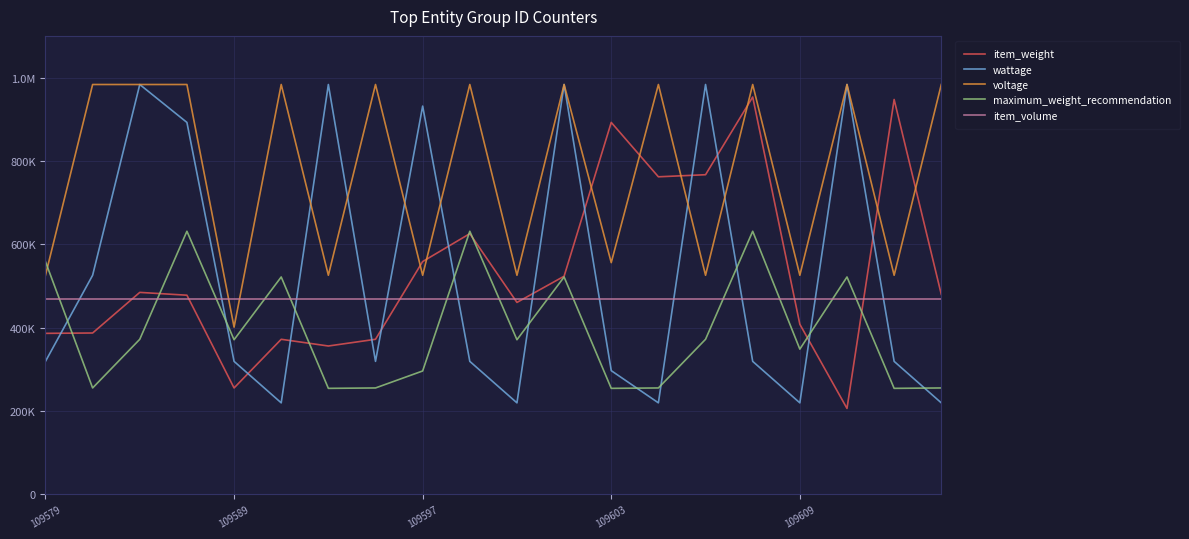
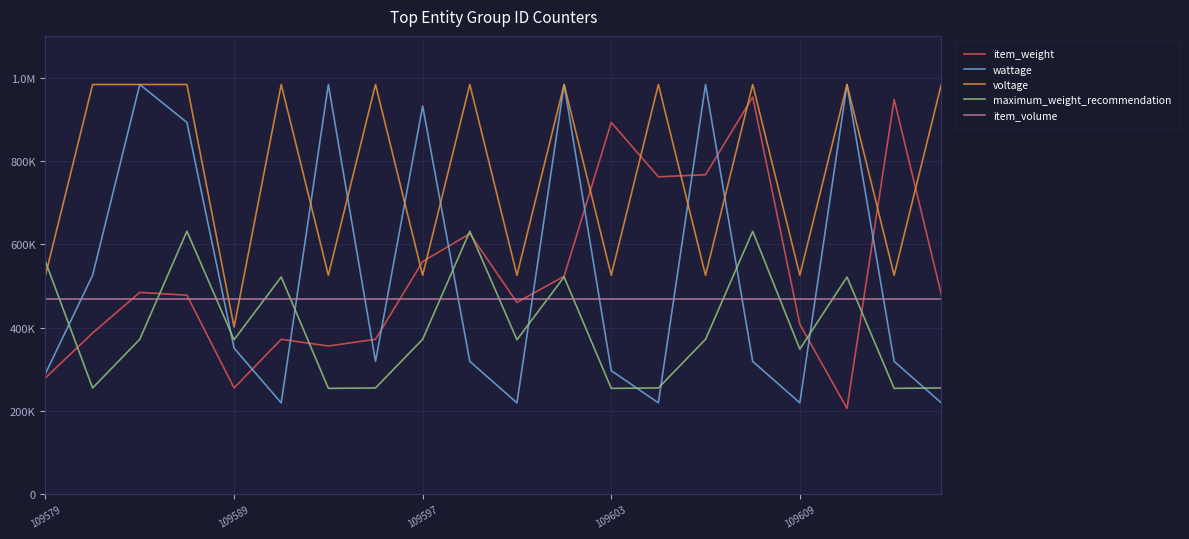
  {
    "item_weight": {
-     "109579": 390000,
+     "109579": 280000,
      "109589": 250000,
      "109597": 560000,
      "109603": 890000,
      "109609": 410000
    },
    "wattage": {
-     "109579": 320000,
-     "109589": 320000,
+     "109579": 290000,
+     "109589": 350000,
      "109597": 930000,
      "109603": 300000,
      "109609": 220000
    },
    "voltage": {
      "109579": 530000,
      "109589": 400000,
      "109597": 530000,
-     "109603": 560000,
+     "109603": 530000,
      "109609": 530000
    },
    "maximum_weight_recommendation": {
      "109579": 560000,
      "109589": 370000,
-     "109597": 300000,
+     "109597": 370000,
      "109603": 250000,
      "109609": 350000
    },
    "item_volume": {
      "109579": 470000,
      "109589": 470000,
      "109597": 470000,
      "109603": 470000,
      "109609": 470000
    }
  }
